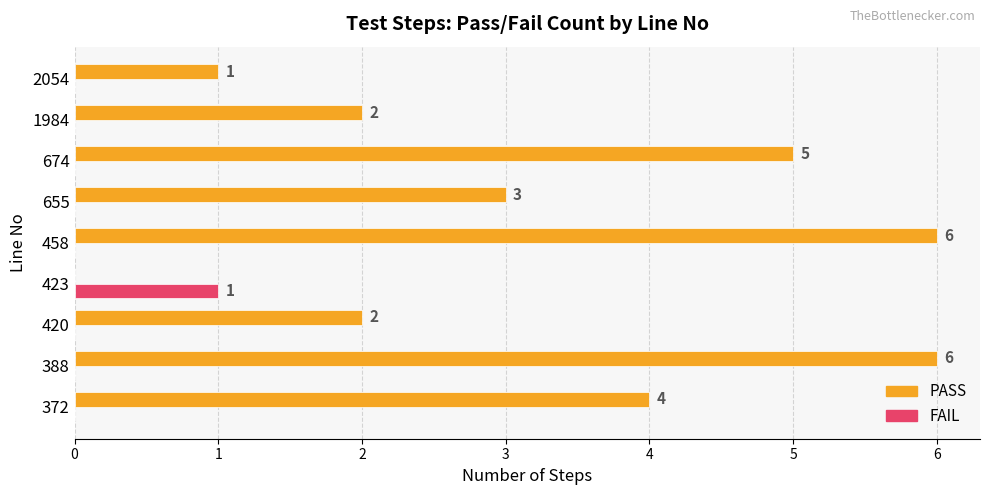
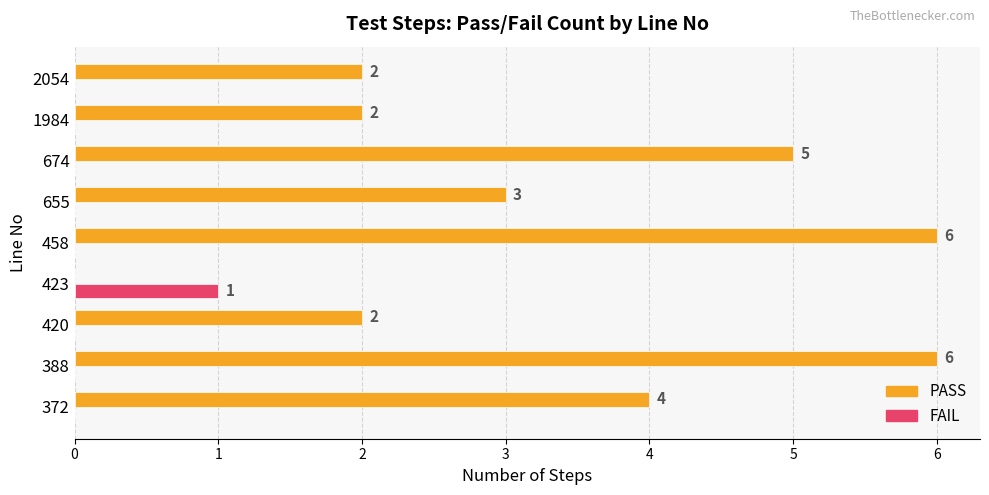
  {
    "PASS": {
-     "2054": 1,
+     "2054": 2,
      "1984": 2,
      "674": 5,
      "655": 3,
      "458": 6,
      "420": 2,
      "388": 6,
      "372": 4
    },
    "FAIL": {
      "423": 1
    }
  }
